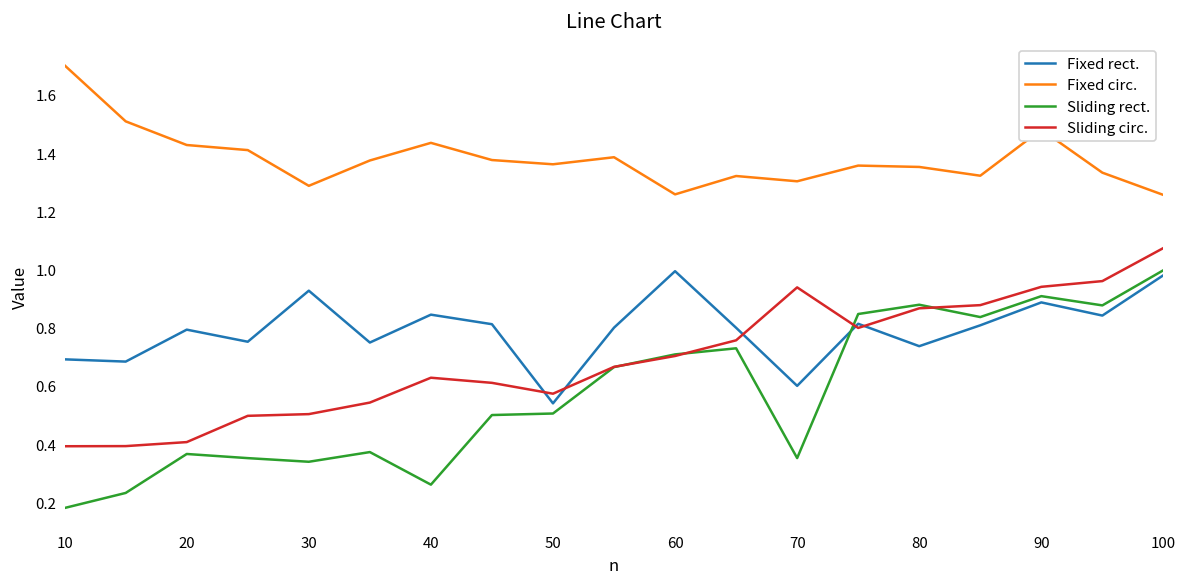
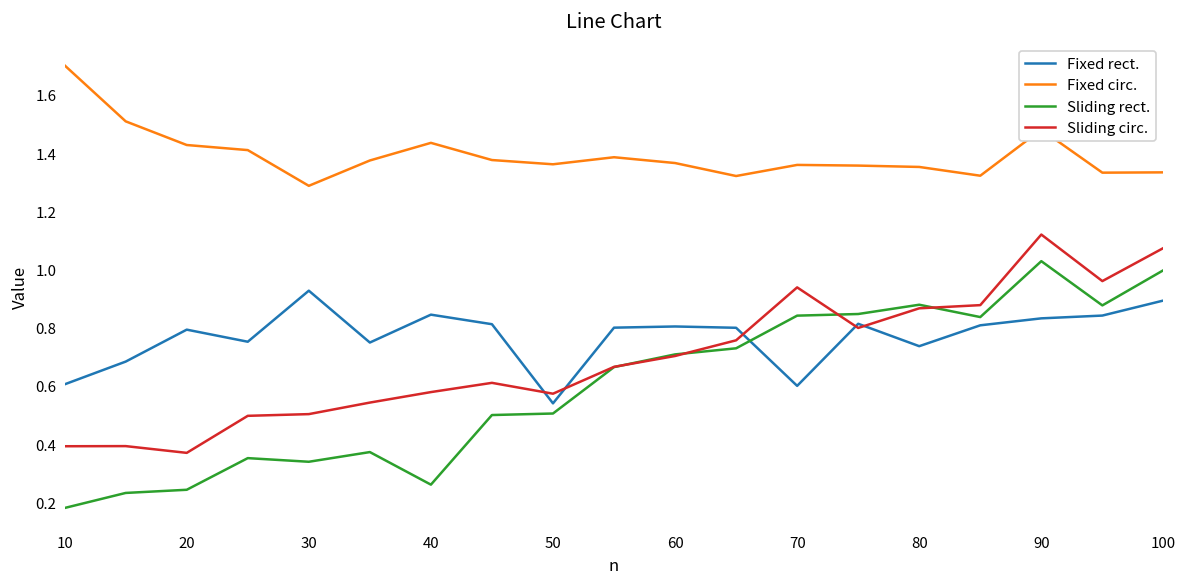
  {
    "Fixed rect.": {
-     "10": 0.69,
+     "10": 0.61,
      "20": 0.79,
      "30": 0.93,
      "40": 0.84,
      "50": 0.54,
-     "60": 0.99,
+     "60": 0.80,
      "70": 0.60,
      "80": 0.74,
-     "90": 0.89,
-     "100": 0.98
+     "90": 0.83,
+     "100": 0.89
    },
    "Fixed circ.": {
      "10": 1.70,
      "20": 1.43,
      "30": 1.29,
      "40": 1.44,
      "50": 1.36,
-     "60": 1.26,
-     "70": 1.30,
+     "60": 1.37,
+     "70": 1.36,
      "80": 1.35,
-     "100": 1.26
+     "100": 1.33
    },
    "Sliding rect.": {
      "10": 0.18,
-     "20": 0.37,
+     "20": 0.24,
      "30": 0.34,
      "40": 0.26,
      "50": 0.51,
-     "70": 0.35,
+     "70": 0.84,
      "80": 0.88,
-     "90": 0.91,
+     "90": 1.03,
      "100": 1.00
    },
    "Sliding circ.": {
      "10": 0.39,
-     "20": 0.41,
+     "20": 0.37,
      "30": 0.50,
-     "40": 0.63,
+     "40": 0.58,
      "50": 0.57,
      "70": 0.94,
      "80": 0.87,
-     "90": 0.94,
+     "90": 1.12,
      "100": 1.07
    }
  }
